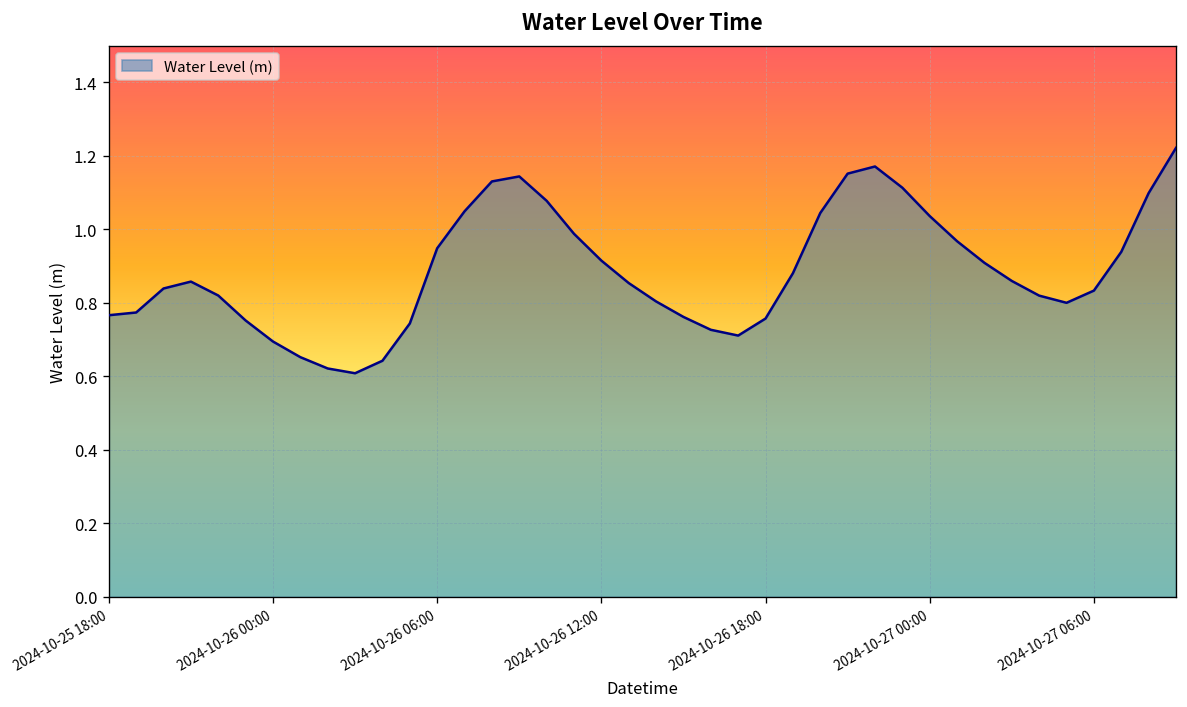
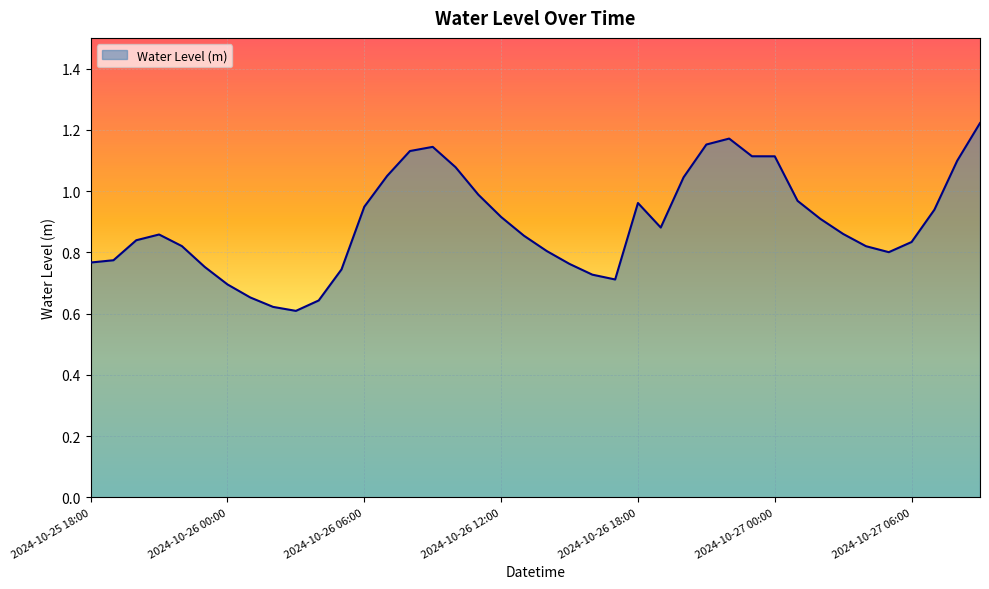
  {
    "2024-10-25 18:00": 0.77,
    "2024-10-26 00:00": 0.69,
    "2024-10-26 06:00": 0.95,
    "2024-10-26 12:00": 0.92,
-   "2024-10-26 18:00": 0.76,
-   "2024-10-27 00:00": 1.04,
+   "2024-10-26 18:00": 0.96,
+   "2024-10-27 00:00": 1.11,
    "2024-10-27 06:00": 0.83
  }
